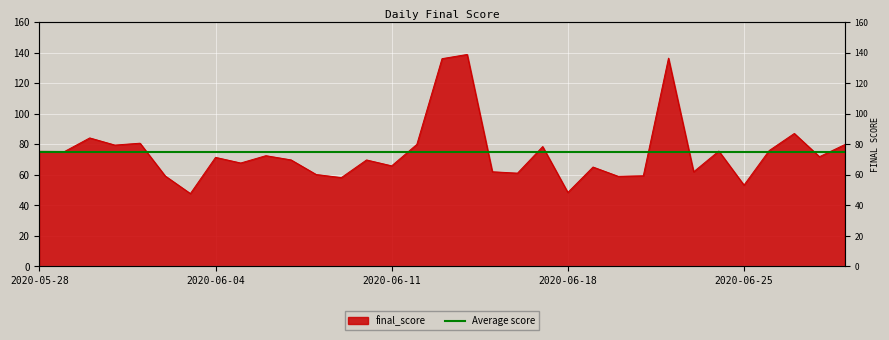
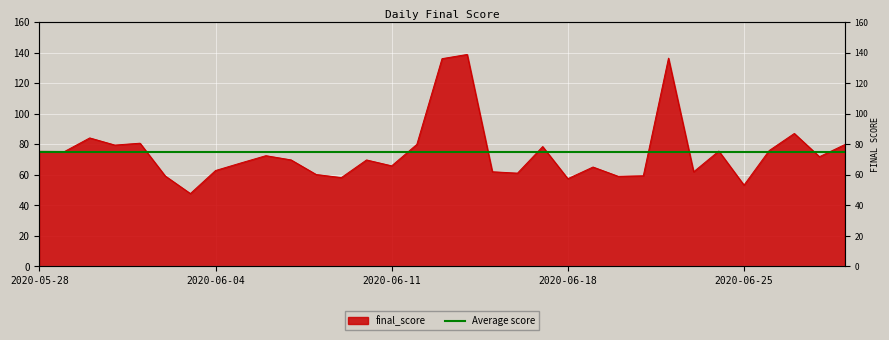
  {
    "2020-05-28": 75,
-   "2020-06-04": 71,
+   "2020-06-04": 63,
    "2020-06-11": 66,
-   "2020-06-18": 48,
+   "2020-06-18": 57,
    "2020-06-25": 53
  }
